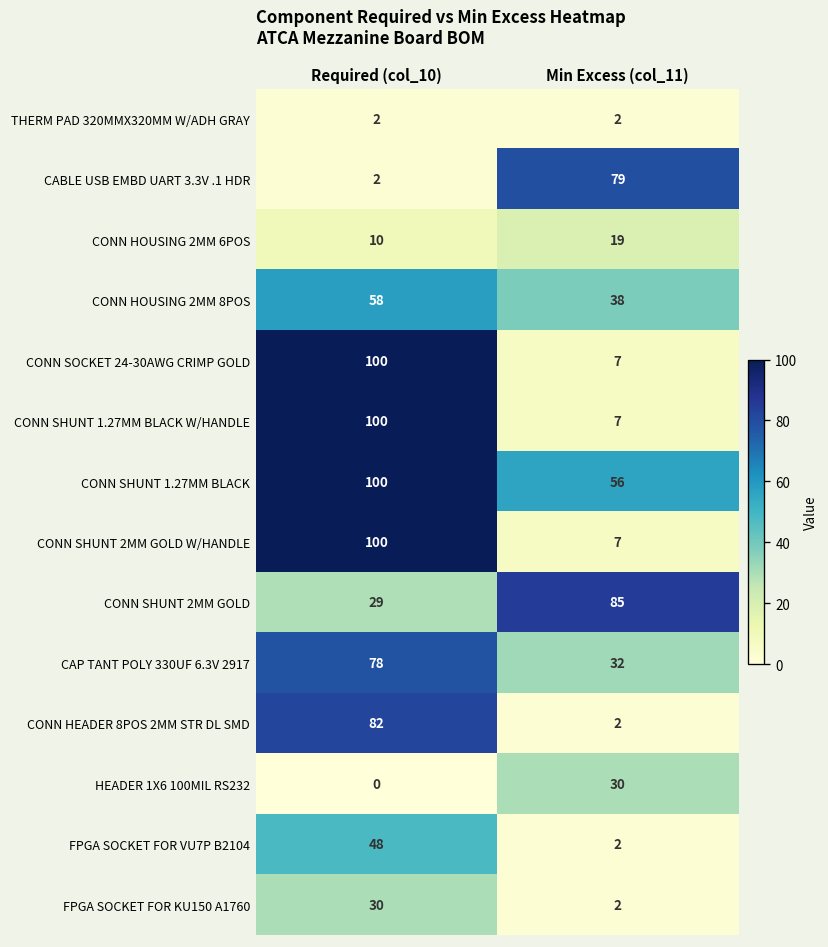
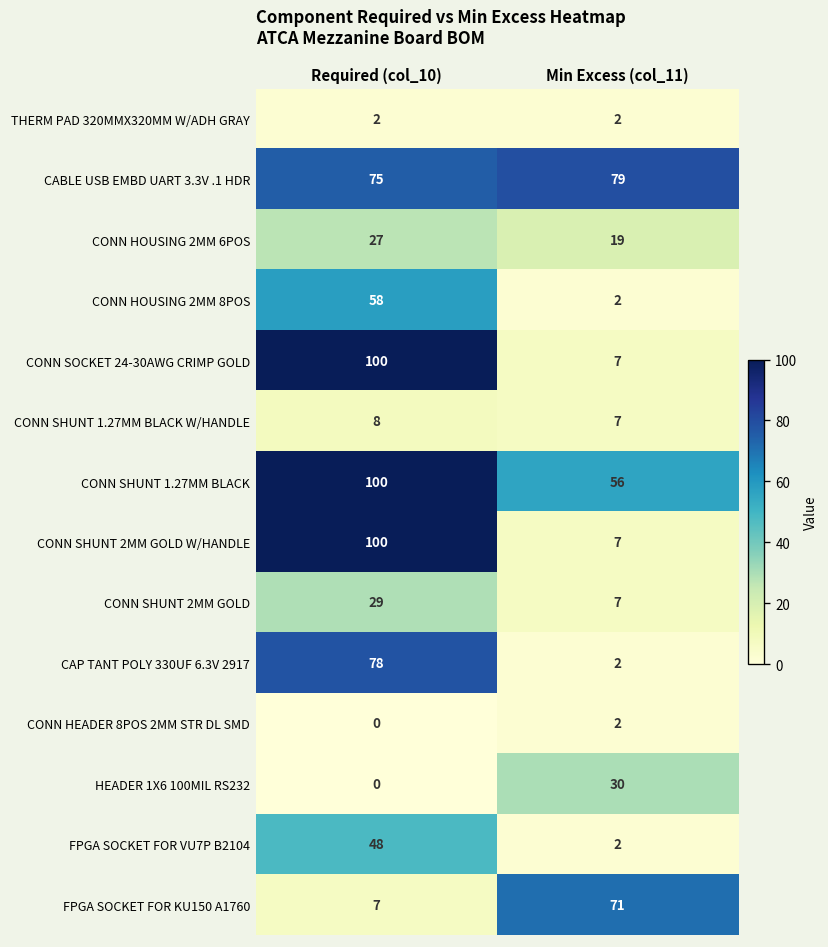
  {
    "THERM PAD 320MMX320MM W/ADH GRAY": {
      "Required (col_10)": 2,
      "Min Excess (col_11)": 2
    },
    "CABLE USB EMBD UART 3.3V .1 HDR": {
-     "Required (col_10)": 2,
+     "Required (col_10)": 75,
      "Min Excess (col_11)": 79
    },
    "CONN HOUSING 2MM 6POS": {
-     "Required (col_10)": 10,
+     "Required (col_10)": 27,
      "Min Excess (col_11)": 19
    },
    "CONN HOUSING 2MM 8POS": {
      "Required (col_10)": 58,
-     "Min Excess (col_11)": 38
+     "Min Excess (col_11)": 2
    },
    "CONN SOCKET 24-30AWG CRIMP GOLD": {
      "Required (col_10)": 100,
      "Min Excess (col_11)": 7
    },
    "CONN SHUNT 1.27MM BLACK W/HANDLE": {
-     "Required (col_10)": 100,
+     "Required (col_10)": 8,
      "Min Excess (col_11)": 7
    },
    "CONN SHUNT 1.27MM BLACK": {
      "Required (col_10)": 100,
      "Min Excess (col_11)": 56
    },
    "CONN SHUNT 2MM GOLD W/HANDLE": {
      "Required (col_10)": 100,
      "Min Excess (col_11)": 7
    },
    "CONN SHUNT 2MM GOLD": {
      "Required (col_10)": 29,
-     "Min Excess (col_11)": 85
+     "Min Excess (col_11)": 7
    },
    "CAP TANT POLY 330UF 6.3V 2917": {
      "Required (col_10)": 78,
-     "Min Excess (col_11)": 32
+     "Min Excess (col_11)": 2
    },
    "CONN HEADER 8POS 2MM STR DL SMD": {
-     "Required (col_10)": 82,
+     "Required (col_10)": 0,
      "Min Excess (col_11)": 2
    },
    "HEADER 1X6 100MIL RS232": {
      "Required (col_10)": 0,
      "Min Excess (col_11)": 30
    },
    "FPGA SOCKET FOR VU7P B2104": {
      "Required (col_10)": 48,
      "Min Excess (col_11)": 2
    },
    "FPGA SOCKET FOR KU150 A1760": {
-     "Required (col_10)": 30,
-     "Min Excess (col_11)": 2
+     "Required (col_10)": 7,
+     "Min Excess (col_11)": 71
    }
  }
